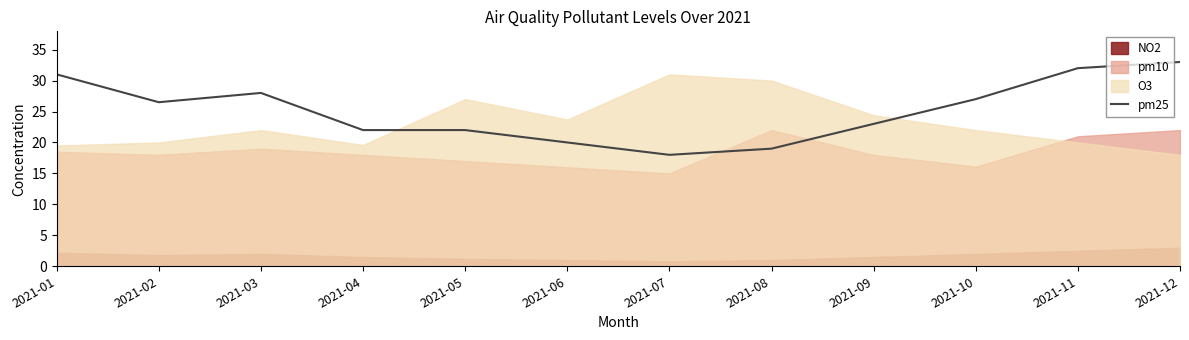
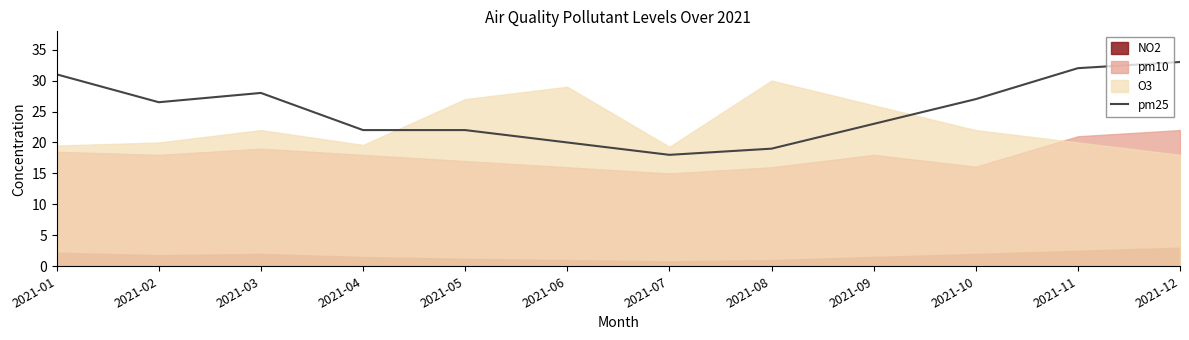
  {
    "pm25": {
      "2021-01": 31,
      "2021-02": 27,
      "2021-03": 28,
      "2021-04": 22,
      "2021-05": 22,
      "2021-06": 20,
      "2021-07": 18,
      "2021-08": 19,
      "2021-09": 23,
      "2021-10": 27,
      "2021-11": 32,
      "2021-12": 33
    },
    "NO2": {
      "2021-01": 2,
      "2021-02": 2,
      "2021-03": 2,
      "2021-04": 2,
      "2021-05": 1,
      "2021-06": 1,
      "2021-07": 1,
      "2021-08": 1,
      "2021-09": 2,
      "2021-10": 2,
      "2021-11": 3,
      "2021-12": 3
    },
    "pm10": {
      "2021-01": 19,
      "2021-02": 18,
      "2021-03": 19,
      "2021-04": 18,
      "2021-05": 17,
      "2021-06": 16,
      "2021-07": 15,
-     "2021-08": 22,
+     "2021-08": 16,
      "2021-09": 18,
      "2021-10": 16,
      "2021-11": 21,
      "2021-12": 22
    },
    "O3": {
      "2021-01": 20,
      "2021-02": 20,
      "2021-03": 22,
      "2021-04": 20,
      "2021-05": 27,
-     "2021-06": 24,
-     "2021-07": 31,
+     "2021-06": 29,
+     "2021-07": 19,
      "2021-08": 30,
-     "2021-09": 24,
+     "2021-09": 26,
      "2021-10": 22,
      "2021-11": 20,
      "2021-12": 18
    }
  }
